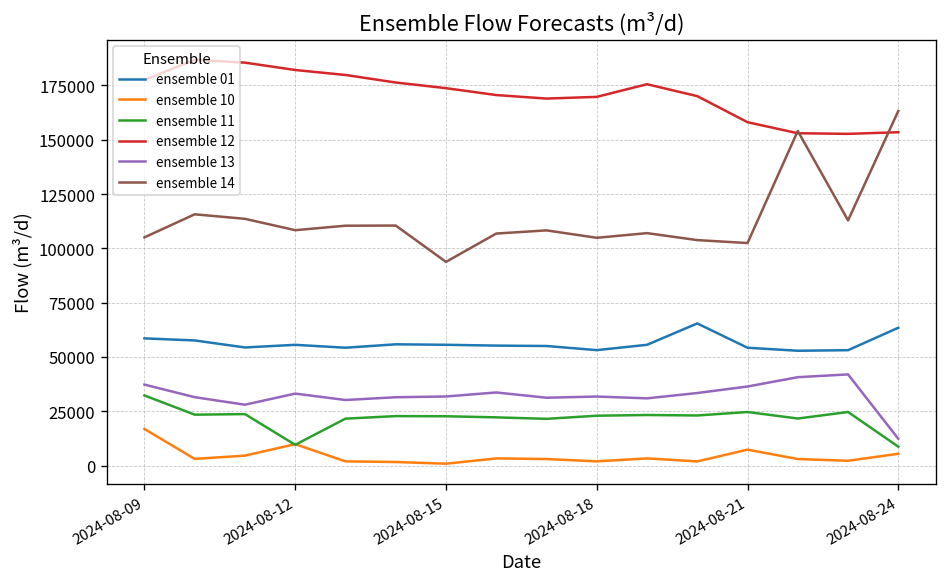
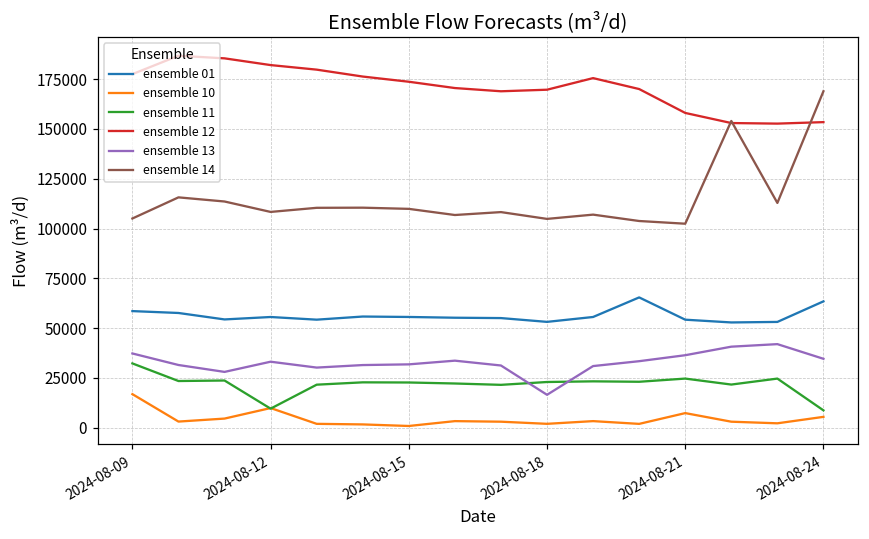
  {
    "ensemble 01": {
      "2024-08-09": 59000,
      "2024-08-12": 56000,
      "2024-08-15": 56000,
      "2024-08-18": 53000,
      "2024-08-21": 54000,
      "2024-08-24": 63000
    },
    "ensemble 10": {
      "2024-08-09": 17000,
      "2024-08-15": 1000,
      "2024-08-18": 2000,
      "2024-08-21": 7000,
      "2024-08-24": 5000
    },
    "ensemble 11": {
      "2024-08-09": 32000,
      "2024-08-15": 23000,
      "2024-08-18": 23000,
      "2024-08-21": 25000,
      "2024-08-24": 9000
    },
    "ensemble 12": {
      "2024-08-12": 182000,
      "2024-08-15": 174000,
      "2024-08-18": 170000,
      "2024-08-21": 158000,
      "2024-08-24": 153000
    },
    "ensemble 13": {
      "2024-08-09": 37000,
      "2024-08-12": 33000,
      "2024-08-15": 32000,
-     "2024-08-18": 32000,
+     "2024-08-18": 17000,
      "2024-08-21": 36000,
-     "2024-08-24": 12000
+     "2024-08-24": 35000
    },
    "ensemble 14": {
      "2024-08-09": 105000,
      "2024-08-12": 108000,
-     "2024-08-15": 94000,
+     "2024-08-15": 110000,
      "2024-08-18": 105000,
      "2024-08-21": 102000,
-     "2024-08-24": 163000
+     "2024-08-24": 169000
    }
  }
